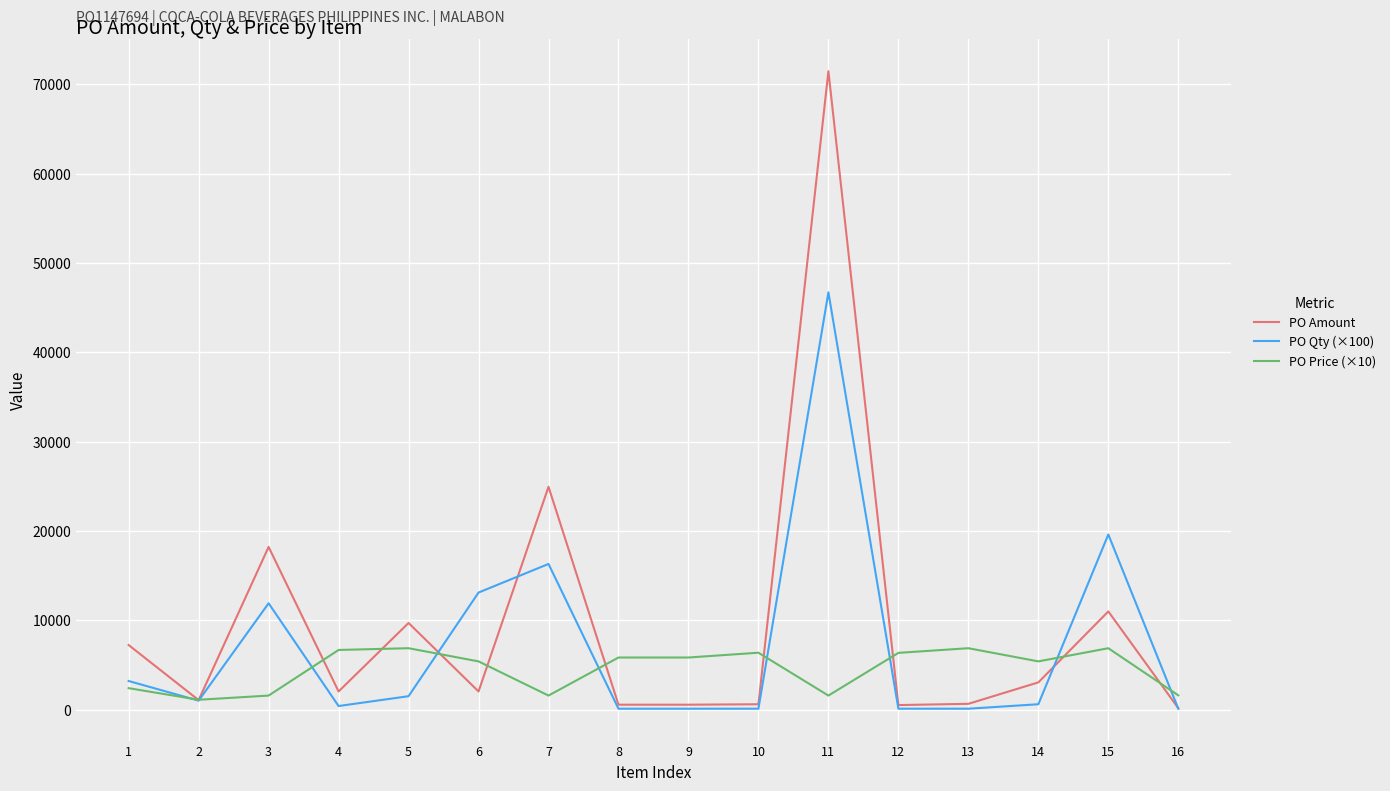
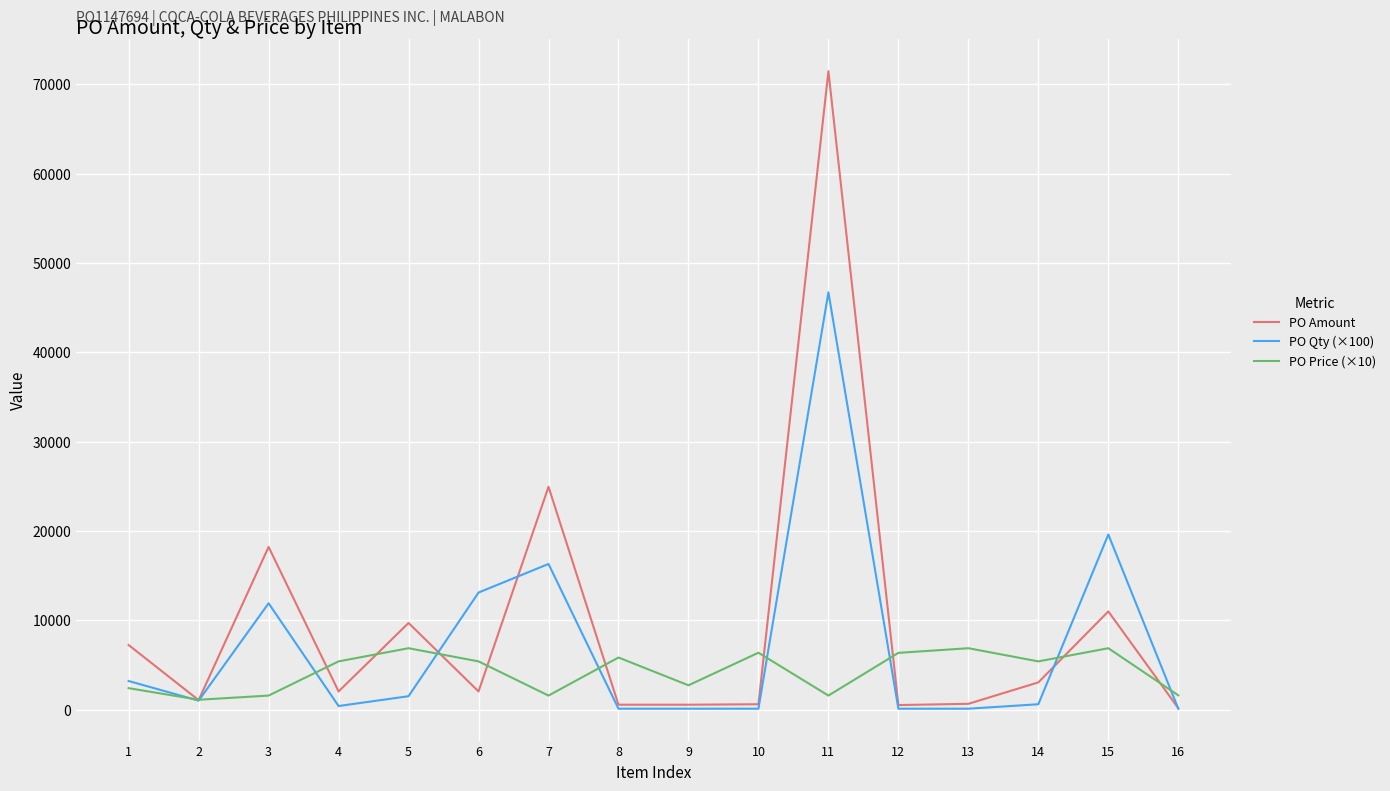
  {
    "PO Amount": {
      "1": 7000,
      "3": 18000,
      "4": 2000,
      "5": 10000,
      "6": 2000,
      "7": 25000,
      "8": 1000,
      "9": 1000,
      "10": 1000,
      "11": 71000,
      "12": 1000,
      "13": 1000,
      "14": 3000,
      "15": 11000
    },
    "PO Qty (×100)": {
      "1": 3000,
      "3": 12000,
      "4": 0,
      "5": 2000,
      "6": 13000,
      "7": 16000,
      "8": 0,
      "9": 0,
      "10": 0,
      "11": 47000,
      "12": 0,
      "13": 0,
      "14": 1000,
      "15": 20000
    },
    "PO Price (×10)": {
      "1": 2000,
      "3": 2000,
-     "4": 7000,
+     "4": 5000,
      "5": 7000,
      "6": 5000,
      "7": 2000,
      "8": 6000,
-     "9": 6000,
+     "9": 3000,
      "10": 6000,
      "11": 2000,
      "12": 6000,
      "13": 7000,
      "14": 5000,
      "15": 7000,
      "16": 2000
    }
  }
